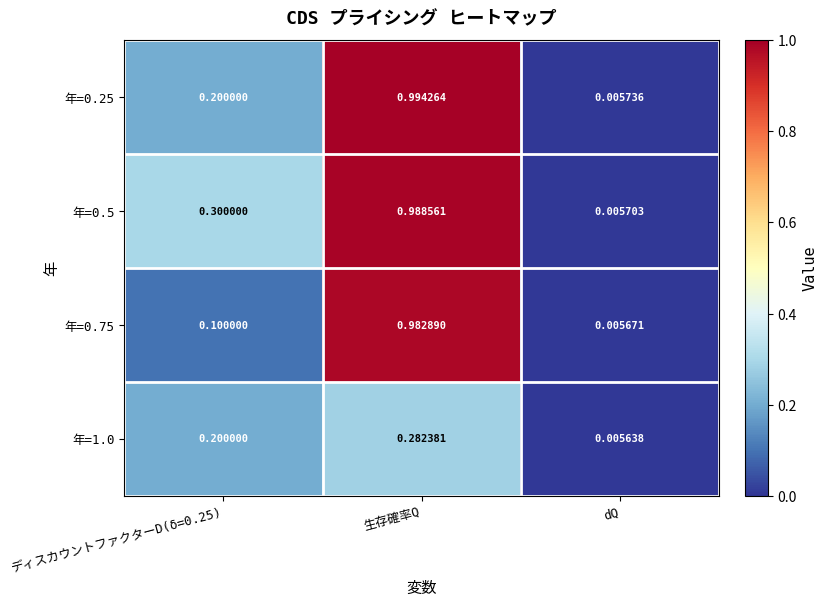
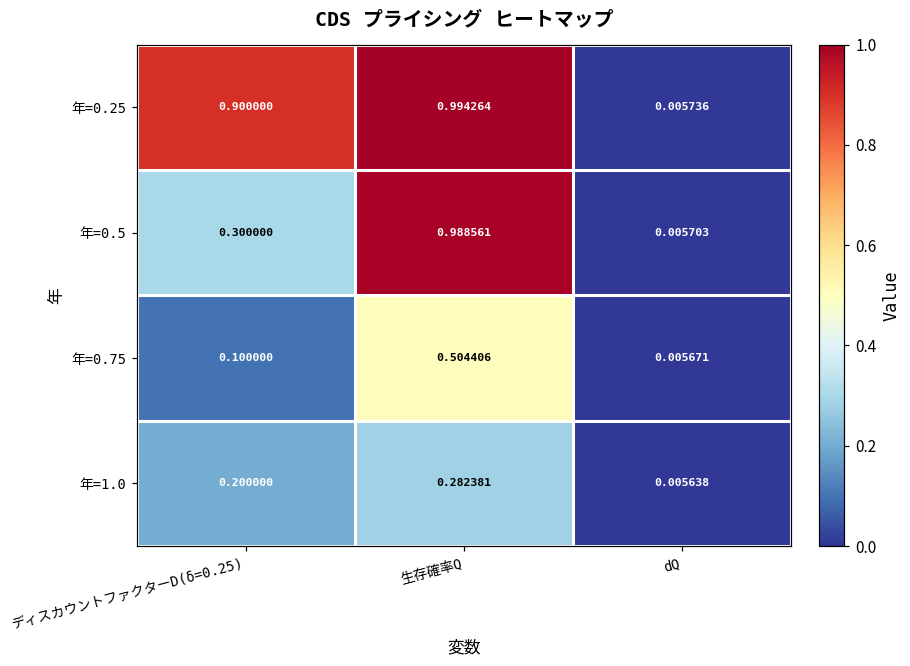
  {
    "年=0.25": {
-     "ディスカウントファクターD(δ=0.25)": 0.200000,
+     "ディスカウントファクターD(δ=0.25)": 0.900000,
      "生存確率Q": 0.994264,
      "dQ": 0.005736
    },
    "年=0.5": {
      "ディスカウントファクターD(δ=0.25)": 0.300000,
      "生存確率Q": 0.988561,
      "dQ": 0.005703
    },
    "年=0.75": {
      "ディスカウントファクターD(δ=0.25)": 0.100000,
-     "生存確率Q": 0.982890,
+     "生存確率Q": 0.504406,
      "dQ": 0.005671
    },
    "年=1.0": {
      "ディスカウントファクターD(δ=0.25)": 0.200000,
      "生存確率Q": 0.282381,
      "dQ": 0.005638
    }
  }
